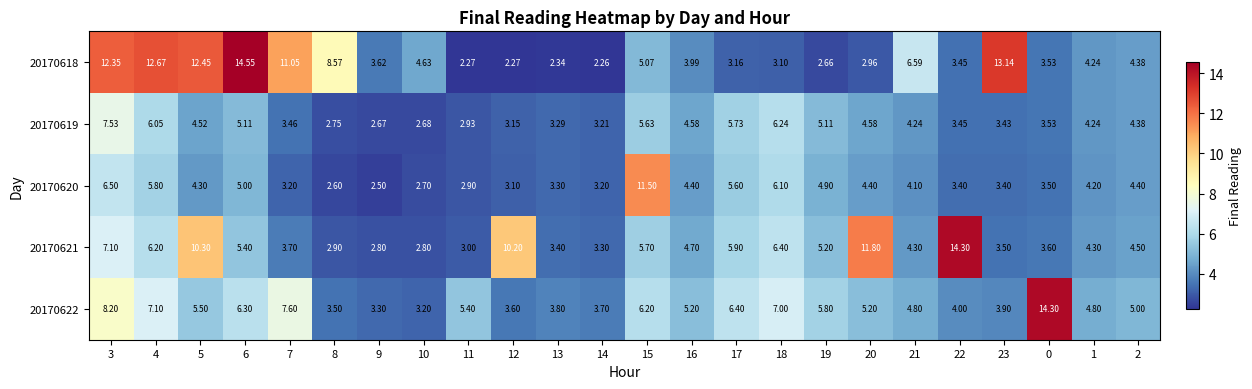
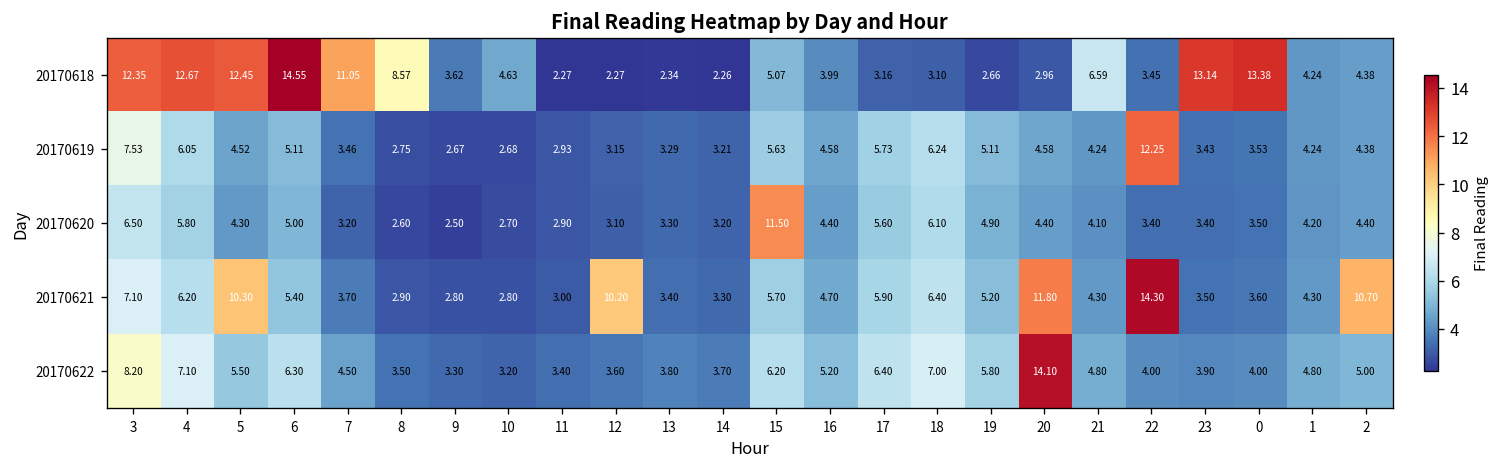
  {
    "20170618": {
      "3": 12.35,
      "4": 12.67,
      "5": 12.45,
      "6": 14.55,
      "7": 11.05,
      "8": 8.57,
      "9": 3.62,
      "10": 4.63,
      "11": 2.27,
      "12": 2.27,
      "13": 2.34,
      "14": 2.26,
      "15": 5.07,
      "16": 3.99,
      "17": 3.16,
      "18": 3.10,
      "19": 2.66,
      "20": 2.96,
      "21": 6.59,
      "22": 3.45,
      "23": 13.14,
-     "0": 3.53,
+     "0": 13.38,
      "1": 4.24,
      "2": 4.38
    },
    "20170619": {
      "3": 7.53,
      "4": 6.05,
      "5": 4.52,
      "6": 5.11,
      "7": 3.46,
      "8": 2.75,
      "9": 2.67,
      "10": 2.68,
      "11": 2.93,
      "12": 3.15,
      "13": 3.29,
      "14": 3.21,
      "15": 5.63,
      "16": 4.58,
      "17": 5.73,
      "18": 6.24,
      "19": 5.11,
      "20": 4.58,
      "21": 4.24,
-     "22": 3.45,
+     "22": 12.25,
      "23": 3.43,
      "0": 3.53,
      "1": 4.24,
      "2": 4.38
    },
    "20170620": {
      "3": 6.50,
      "4": 5.80,
      "5": 4.30,
      "6": 5.00,
      "7": 3.20,
      "8": 2.60,
      "9": 2.50,
      "10": 2.70,
      "11": 2.90,
      "12": 3.10,
      "13": 3.30,
      "14": 3.20,
      "15": 11.50,
      "16": 4.40,
      "17": 5.60,
      "18": 6.10,
      "19": 4.90,
      "20": 4.40,
      "21": 4.10,
      "22": 3.40,
      "23": 3.40,
      "0": 3.50,
      "1": 4.20,
      "2": 4.40
    },
    "20170621": {
      "3": 7.10,
      "4": 6.20,
      "5": 10.30,
      "6": 5.40,
      "7": 3.70,
      "8": 2.90,
      "9": 2.80,
      "10": 2.80,
      "11": 3.00,
      "12": 10.20,
      "13": 3.40,
      "14": 3.30,
      "15": 5.70,
      "16": 4.70,
      "17": 5.90,
      "18": 6.40,
      "19": 5.20,
      "20": 11.80,
      "21": 4.30,
      "22": 14.30,
      "23": 3.50,
      "0": 3.60,
      "1": 4.30,
-     "2": 4.50
+     "2": 10.70
    },
    "20170622": {
      "3": 8.20,
      "4": 7.10,
      "5": 5.50,
      "6": 6.30,
-     "7": 7.60,
+     "7": 4.50,
      "8": 3.50,
      "9": 3.30,
      "10": 3.20,
-     "11": 5.40,
+     "11": 3.40,
      "12": 3.60,
      "13": 3.80,
      "14": 3.70,
      "15": 6.20,
      "16": 5.20,
      "17": 6.40,
      "18": 7.00,
      "19": 5.80,
-     "20": 5.20,
+     "20": 14.10,
      "21": 4.80,
      "22": 4.00,
      "23": 3.90,
-     "0": 14.30,
+     "0": 4.00,
      "1": 4.80,
      "2": 5.00
    }
  }
